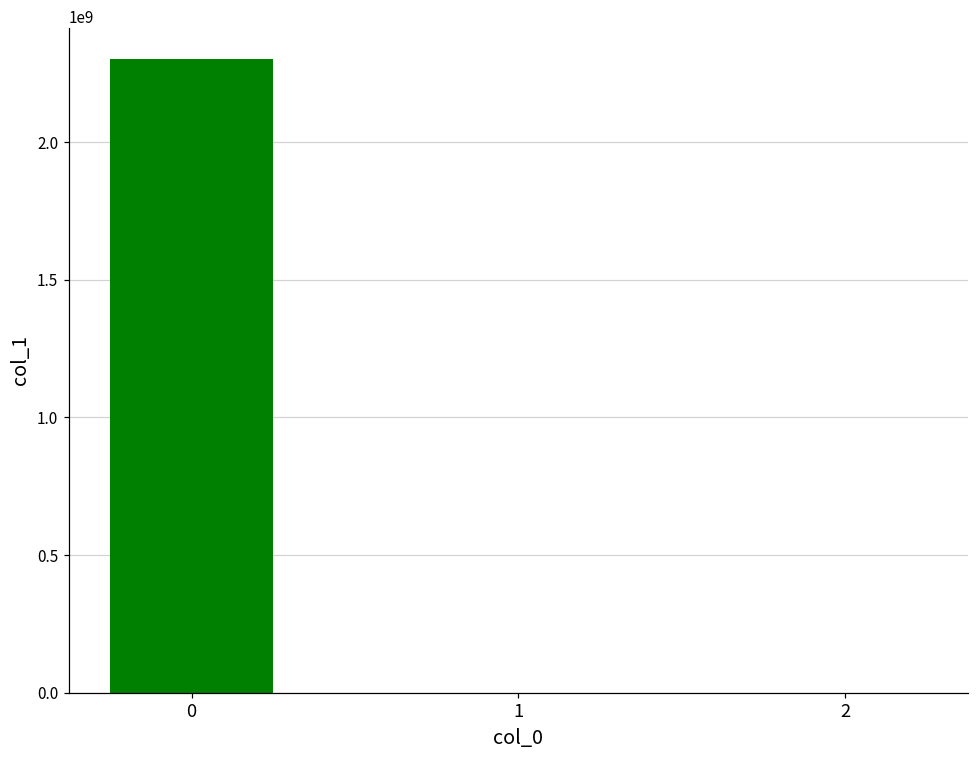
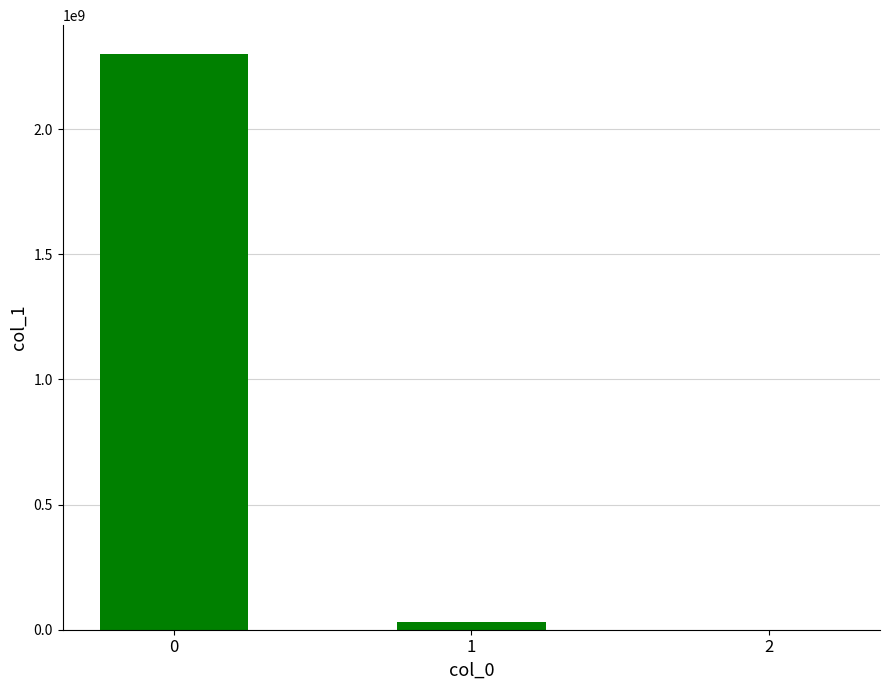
  {
    "0": 2300000000,
-   "1": 0
+   "1": 30000000
  }
